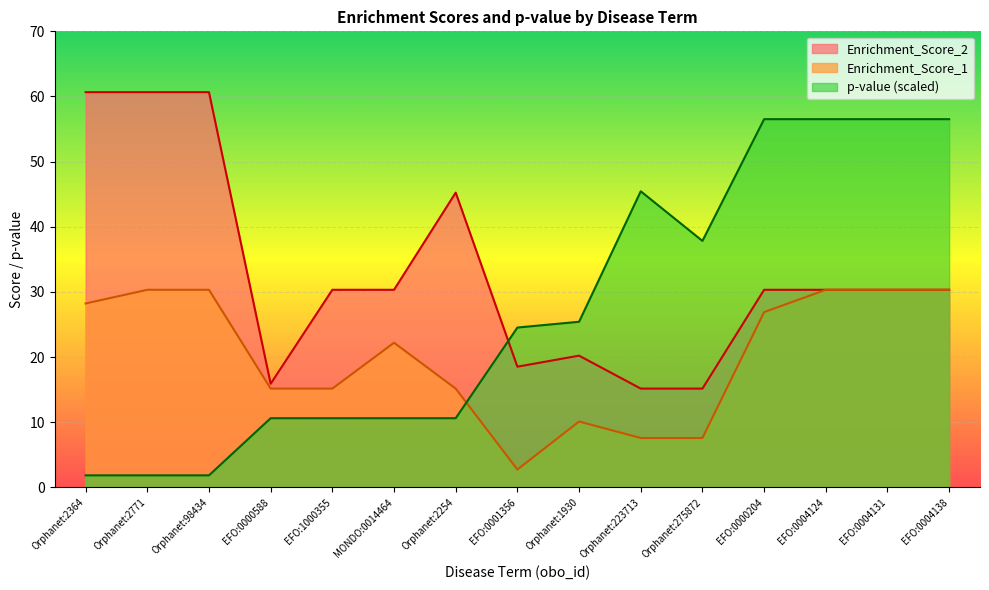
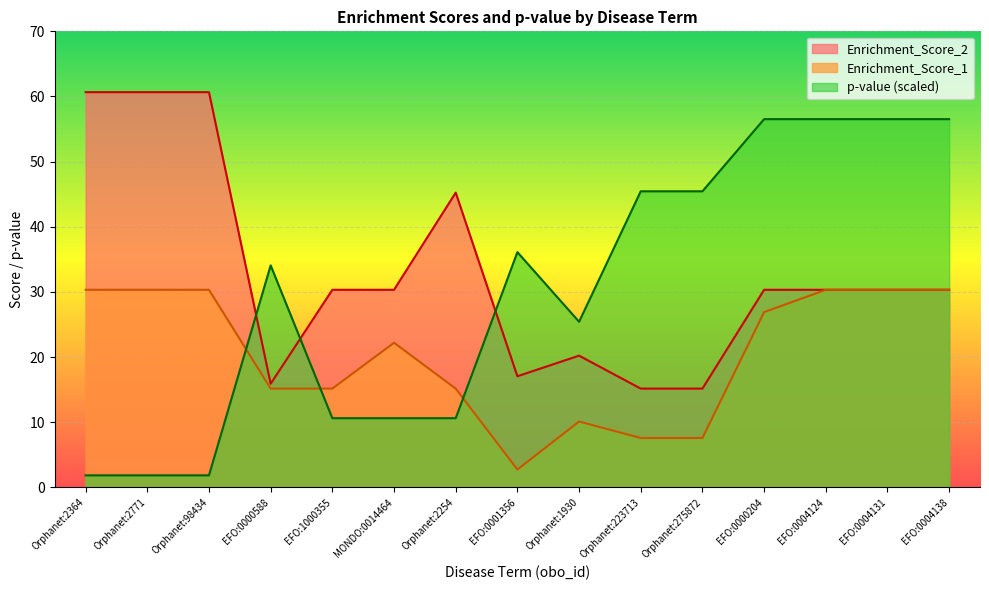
  {
    "Enrichment_Score_2": {
      "Orphanet:2364": 61,
      "Orphanet:2771": 61,
      "Orphanet:98434": 61,
      "EFO:0000588": 16,
      "EFO:1000355": 30,
      "MONDO:0014464": 30,
      "Orphanet:2254": 45,
-     "EFO:0001356": 19,
+     "EFO:0001356": 17,
      "Orphanet:1930": 20,
      "Orphanet:223713": 15,
      "Orphanet:275872": 15,
      "EFO:0000204": 30
    },
    "Enrichment_Score_1": {
-     "Orphanet:2364": 28,
+     "Orphanet:2364": 30,
      "Orphanet:2771": 30,
      "Orphanet:98434": 30,
      "EFO:0000588": 15,
      "EFO:1000355": 15,
      "MONDO:0014464": 22,
      "Orphanet:2254": 15,
      "EFO:0001356": 3,
      "Orphanet:1930": 10,
      "Orphanet:223713": 8,
      "Orphanet:275872": 8,
      "EFO:0000204": 27
    },
    "p-value (scaled)": {
      "Orphanet:2364": 2,
      "Orphanet:2771": 2,
      "Orphanet:98434": 2,
-     "EFO:0000588": 11,
+     "EFO:0000588": 34,
      "EFO:1000355": 11,
      "MONDO:0014464": 11,
      "Orphanet:2254": 11,
-     "EFO:0001356": 25,
+     "EFO:0001356": 36,
      "Orphanet:1930": 25,
      "Orphanet:223713": 45,
-     "Orphanet:275872": 38,
+     "Orphanet:275872": 45,
      "EFO:0000204": 57,
      "EFO:0004124": 57,
      "EFO:0004131": 57,
      "EFO:0004138": 57
    }
  }
